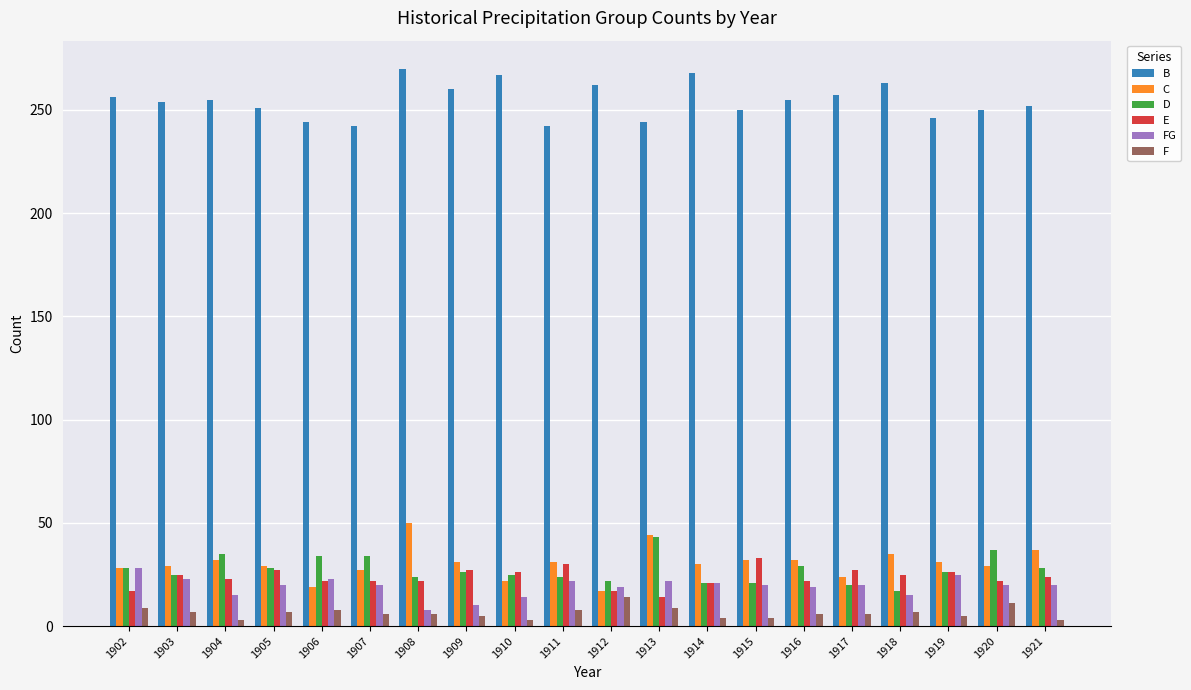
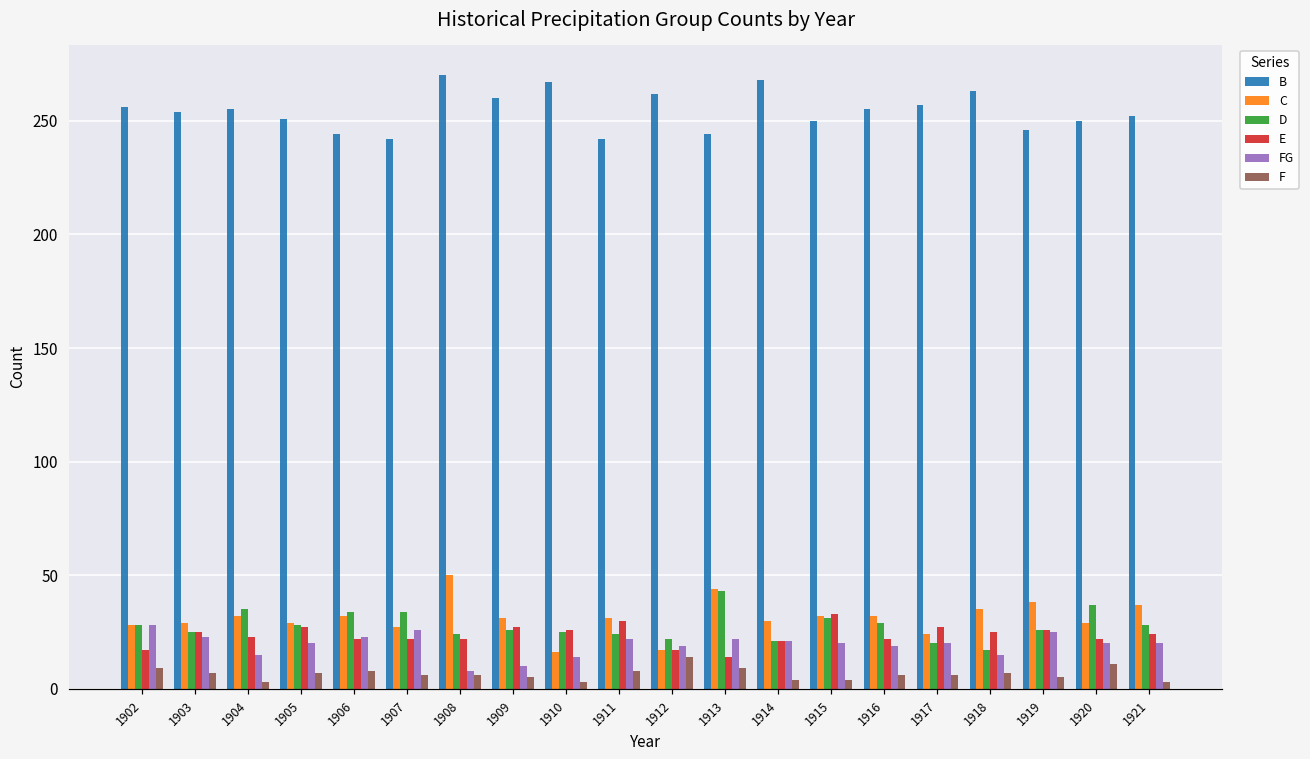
  {
    "B": {
      "1902": 256,
      "1903": 254,
      "1904": 255,
      "1905": 251,
      "1906": 244,
      "1907": 242,
      "1908": 270,
      "1909": 260,
      "1910": 267,
      "1911": 242,
      "1912": 262,
      "1913": 244,
      "1914": 268,
      "1915": 250,
      "1916": 255,
      "1917": 257,
      "1918": 263,
      "1919": 246,
      "1920": 250,
      "1921": 252
    },
    "C": {
      "1902": 28,
      "1903": 29,
      "1904": 32,
      "1905": 29,
-     "1906": 19,
+     "1906": 32,
      "1907": 27,
      "1908": 50,
      "1909": 31,
-     "1910": 22,
+     "1910": 16,
      "1911": 31,
      "1912": 17,
      "1913": 44,
      "1914": 30,
      "1915": 32,
      "1916": 32,
      "1917": 24,
      "1918": 35,
-     "1919": 31,
+     "1919": 38,
      "1920": 29,
      "1921": 37
    },
    "D": {
      "1902": 28,
      "1903": 25,
      "1904": 35,
      "1905": 28,
      "1906": 34,
      "1907": 34,
      "1908": 24,
      "1909": 26,
      "1910": 25,
      "1911": 24,
      "1912": 22,
      "1913": 43,
      "1914": 21,
-     "1915": 21,
+     "1915": 31,
      "1916": 29,
      "1917": 20,
      "1918": 17,
      "1919": 26,
      "1920": 37,
      "1921": 28
    },
    "E": {
      "1902": 17,
      "1903": 25,
      "1904": 23,
      "1905": 27,
      "1906": 22,
      "1907": 22,
      "1908": 22,
      "1909": 27,
      "1910": 26,
      "1911": 30,
      "1912": 17,
      "1913": 14,
      "1914": 21,
      "1915": 33,
      "1916": 22,
      "1917": 27,
      "1918": 25,
      "1919": 26,
      "1920": 22,
      "1921": 24
    },
    "FG": {
      "1902": 28,
      "1903": 23,
      "1904": 15,
      "1905": 20,
      "1906": 23,
-     "1907": 20,
+     "1907": 26,
      "1908": 8,
      "1909": 10,
      "1910": 14,
      "1911": 22,
      "1912": 19,
      "1913": 22,
      "1914": 21,
      "1915": 20,
      "1916": 19,
      "1917": 20,
      "1918": 15,
      "1919": 25,
      "1920": 20,
      "1921": 20
    },
    "F": {
      "1902": 9,
      "1903": 7,
      "1904": 3,
      "1905": 7,
      "1906": 8,
      "1907": 6,
      "1908": 6,
      "1909": 5,
      "1910": 3,
      "1911": 8,
      "1912": 14,
      "1913": 9,
      "1914": 4,
      "1915": 4,
      "1916": 6,
      "1917": 6,
      "1918": 7,
      "1919": 5,
      "1920": 11,
      "1921": 3
    }
  }
